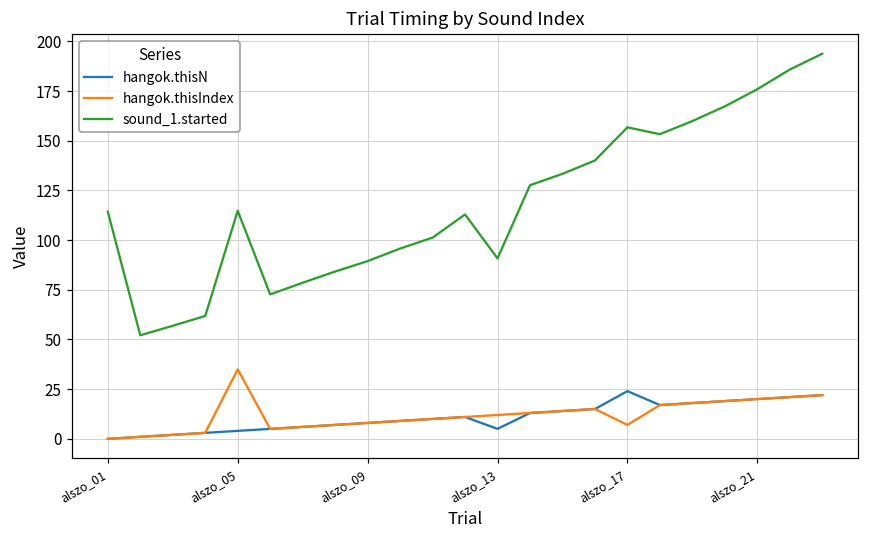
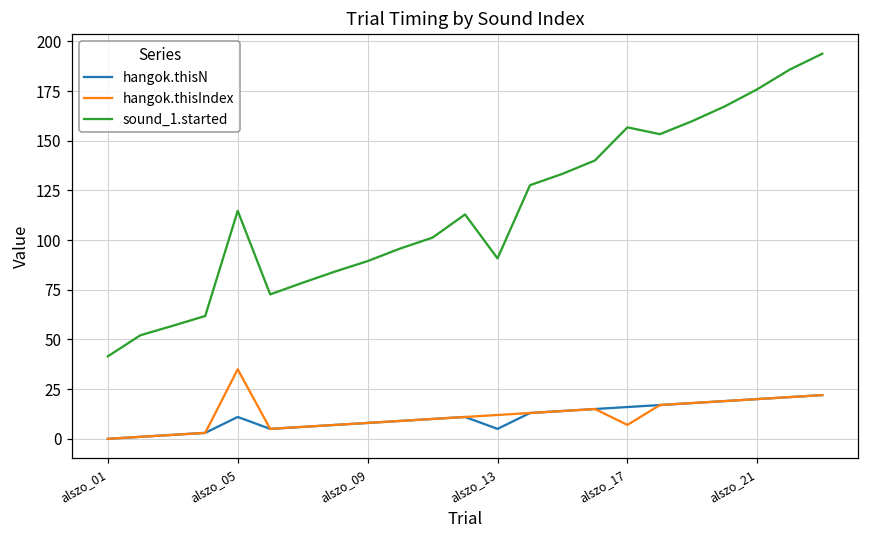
  {
    "hangok.thisN": {
-     "alszo_05": 4,
+     "alszo_05": 11,
      "alszo_13": 5,
-     "alszo_17": 24
+     "alszo_17": 16
    },
    "hangok.thisIndex": {
      "alszo_05": 35,
      "alszo_13": 12,
      "alszo_17": 7
    },
    "sound_1.started": {
-     "alszo_01": 114,
+     "alszo_01": 41,
      "alszo_05": 115,
      "alszo_09": 89,
      "alszo_13": 91,
      "alszo_17": 157,
      "alszo_21": 176
    }
  }
